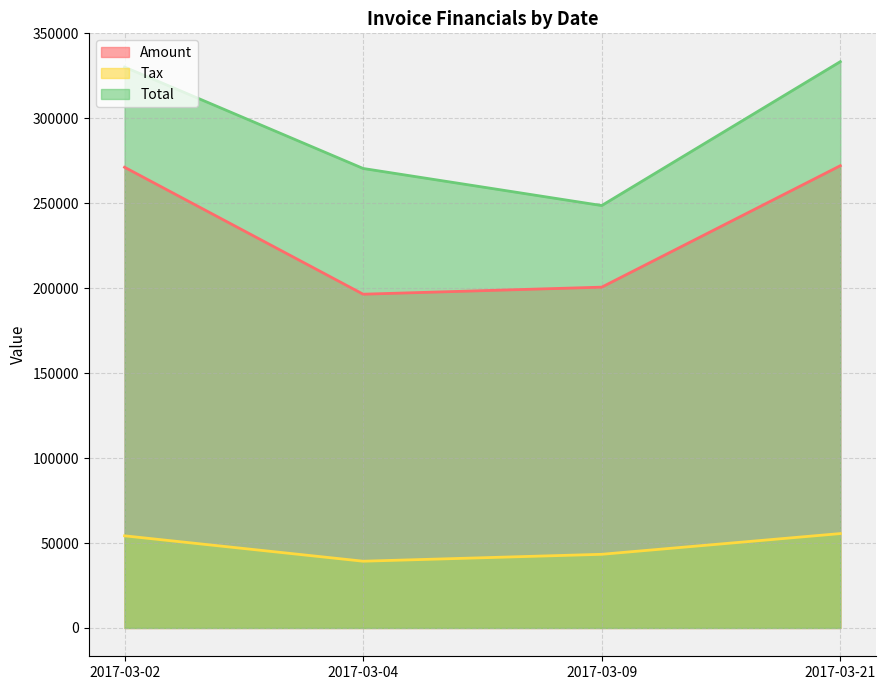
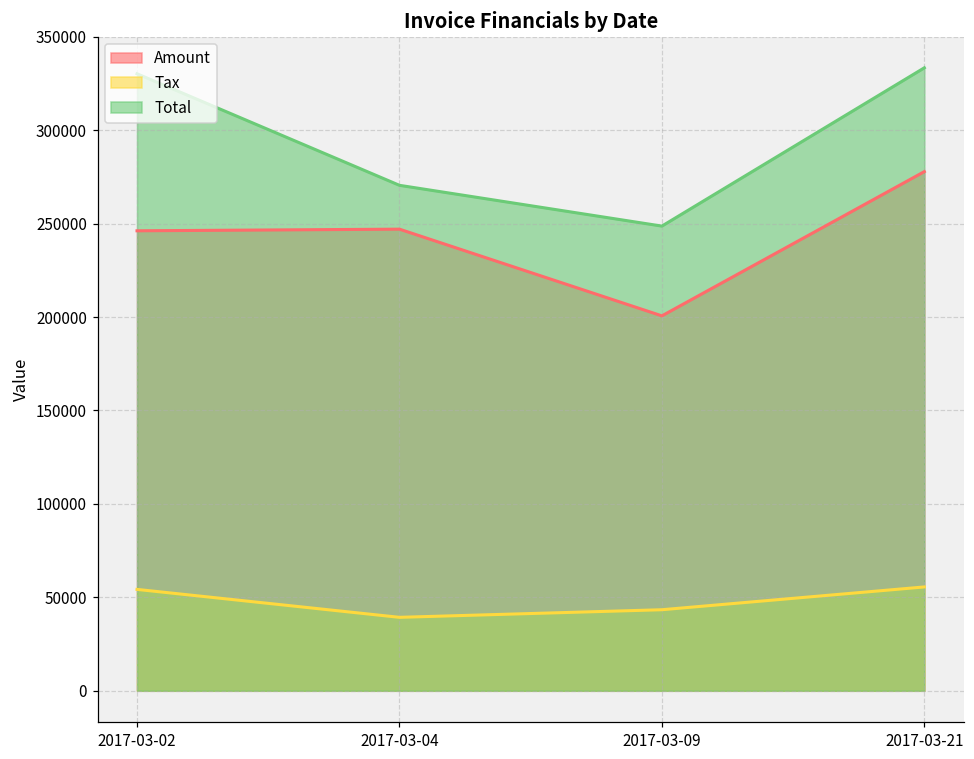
  {
    "Amount": {
-     "2017-03-02": 271000,
-     "2017-03-04": 196000,
+     "2017-03-02": 246000,
+     "2017-03-04": 247000,
      "2017-03-09": 201000,
-     "2017-03-21": 272000
+     "2017-03-21": 278000
    },
    "Tax": {
      "2017-03-02": 54000,
      "2017-03-04": 39000,
      "2017-03-09": 43000,
      "2017-03-21": 56000
    },
    "Total": {
      "2017-03-04": 270000,
      "2017-03-09": 249000,
      "2017-03-21": 333000
    }
  }
